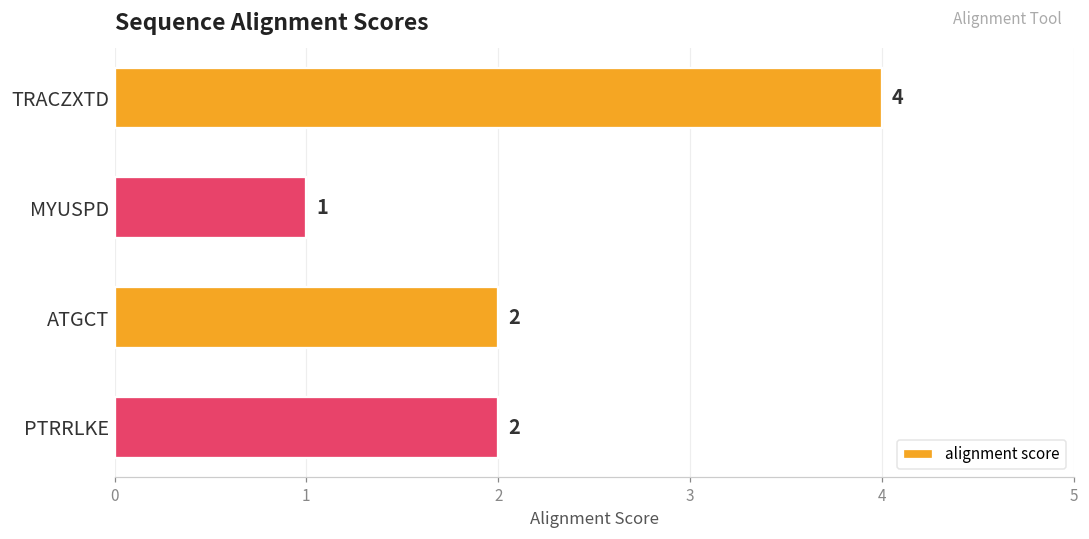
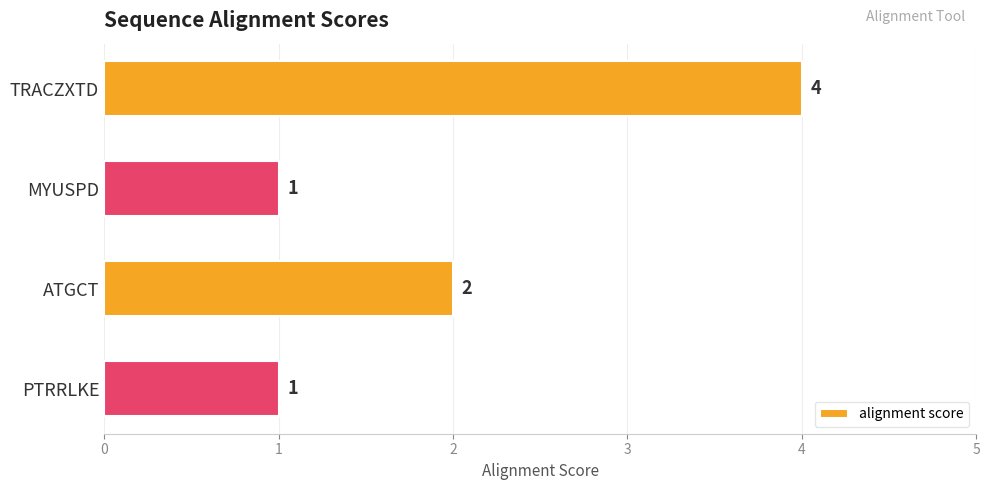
  {
    "TRACZXTD": 4,
    "MYUSPD": 1,
    "ATGCT": 2,
-   "PTRRLKE": 2
+   "PTRRLKE": 1
  }
